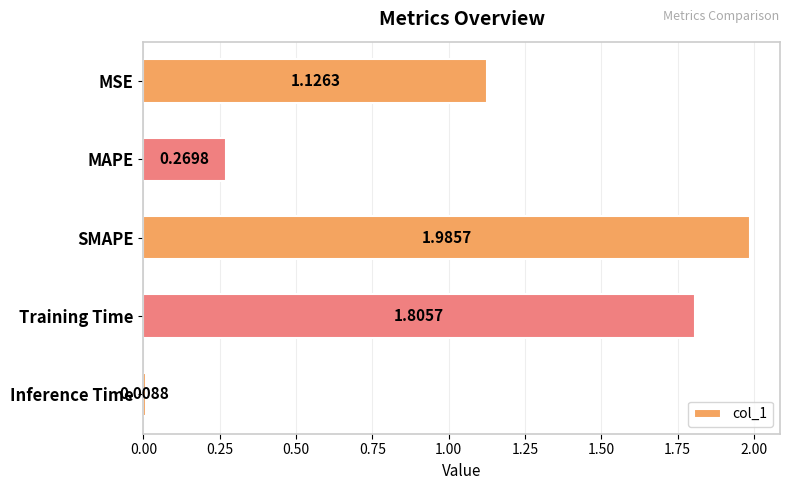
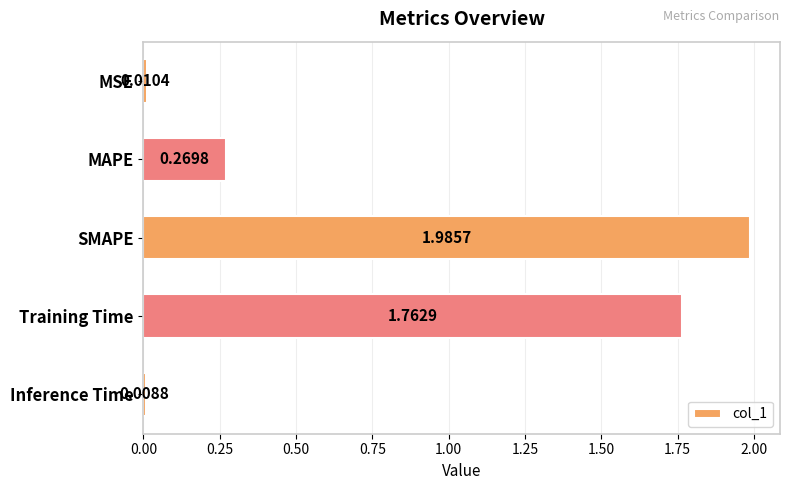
  {
-   "MSE": 1.1263,
+   "MSE": 0.0104,
    "MAPE": 0.2698,
    "SMAPE": 1.9857,
-   "Training Time": 1.8057,
+   "Training Time": 1.7629,
    "Inference Time": 0.0088
  }
